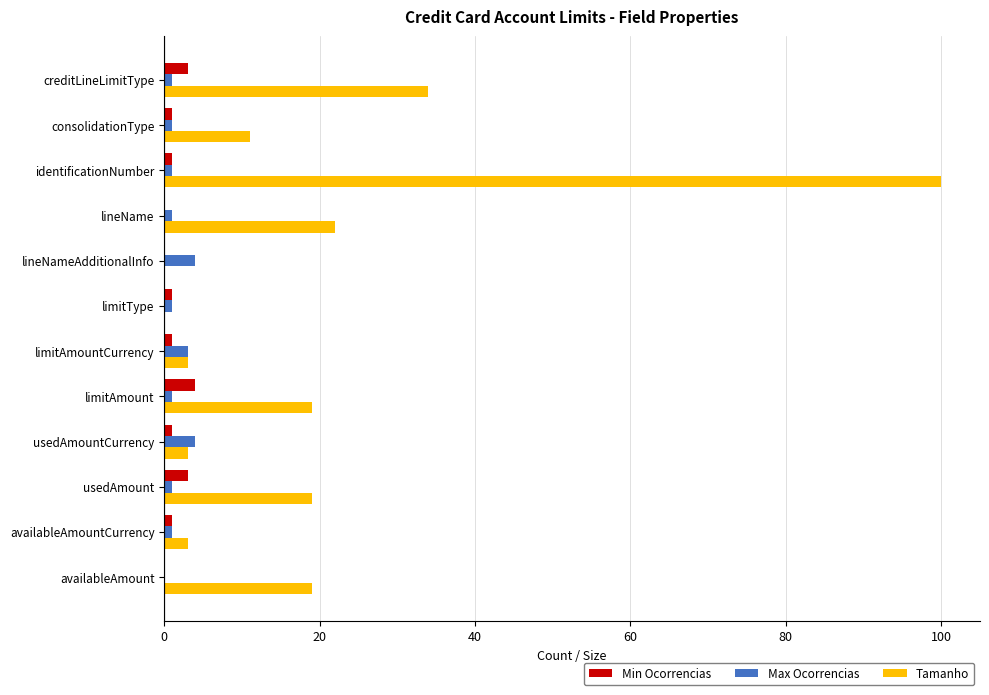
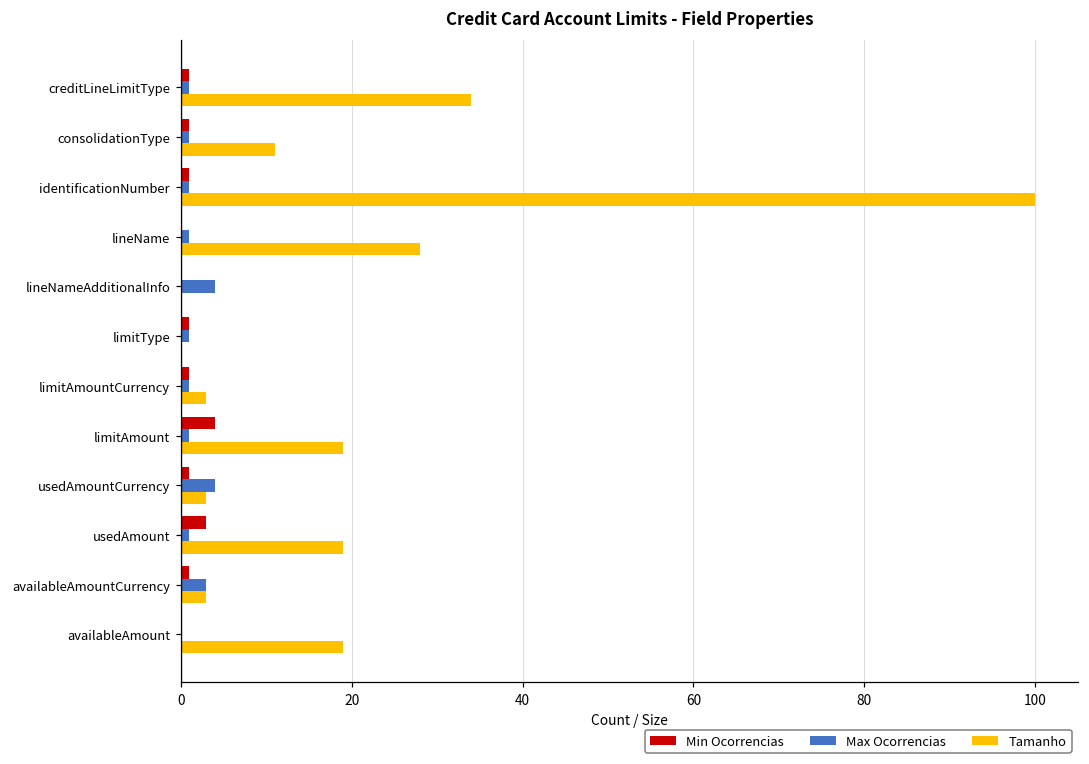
  {
    "Min Ocorrencias": {
-     "creditLineLimitType": 3,
+     "creditLineLimitType": 1,
      "consolidationType": 1,
      "identificationNumber": 1,
      "lineName": 0,
      "lineNameAdditionalInfo": 0,
      "limitType": 1,
      "limitAmountCurrency": 1,
      "limitAmount": 4,
      "usedAmountCurrency": 1,
      "usedAmount": 3,
      "availableAmountCurrency": 1,
      "availableAmount": 0
    },
    "Max Ocorrencias": {
      "creditLineLimitType": 1,
      "consolidationType": 1,
      "identificationNumber": 1,
      "lineName": 1,
      "lineNameAdditionalInfo": 4,
      "limitType": 1,
-     "limitAmountCurrency": 3,
+     "limitAmountCurrency": 1,
      "limitAmount": 1,
      "usedAmountCurrency": 4,
      "usedAmount": 1,
-     "availableAmountCurrency": 1,
+     "availableAmountCurrency": 3,
      "availableAmount": 0
    },
    "Tamanho": {
      "creditLineLimitType": 34,
      "consolidationType": 11,
      "identificationNumber": 100,
-     "lineName": 22,
+     "lineName": 28,
      "lineNameAdditionalInfo": 0,
      "limitType": 0,
      "limitAmountCurrency": 3,
      "limitAmount": 19,
      "usedAmountCurrency": 3,
      "usedAmount": 19,
      "availableAmountCurrency": 3,
      "availableAmount": 19
    }
  }
